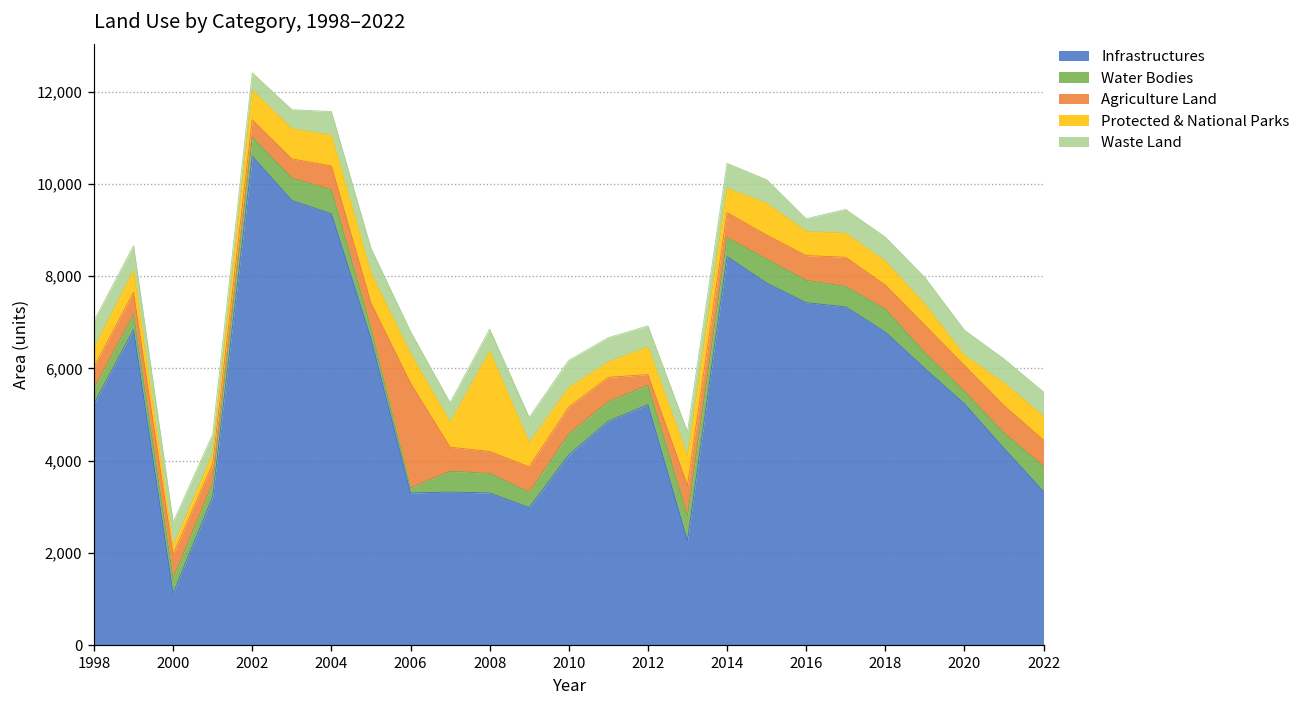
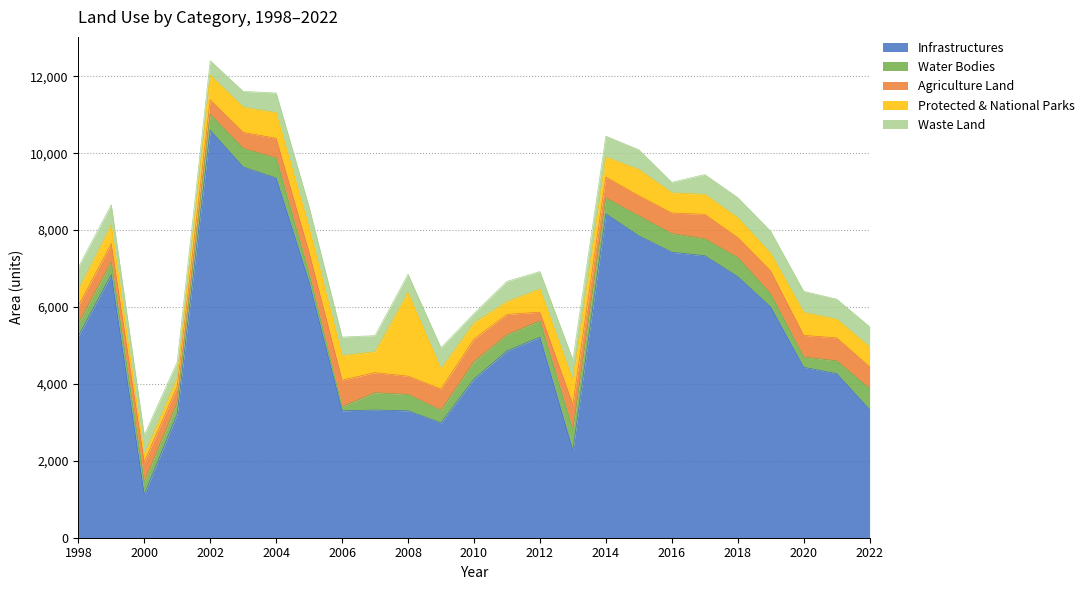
  {
    "Infrastructures": {
      "1998": "5,200",
      "2000": "1,100",
      "2002": "10,600",
      "2004": "9,400",
      "2006": "3,300",
      "2008": "3,300",
      "2010": "4,100",
      "2012": "5,200",
      "2014": "8,400",
      "2016": "7,400",
      "2018": "6,800",
-     "2020": "5,200",
+     "2020": "4,400",
      "2022": "3,300"
    },
    "Water Bodies": {
      "1998": "300",
      "2000": "300",
      "2002": "400",
      "2004": "500",
      "2006": "100",
      "2008": "400",
      "2010": "500",
      "2012": "400",
      "2014": "400",
      "2016": "500",
      "2018": "500",
      "2020": "300",
      "2022": "500"
    },
    "Agriculture Land": {
      "1998": "500",
      "2000": "500",
      "2002": "400",
      "2004": "500",
-     "2006": "2,300",
+     "2006": "700",
      "2008": "500",
      "2010": "600",
      "2012": "200",
      "2014": "500",
      "2016": "500",
      "2018": "500",
      "2020": "600",
      "2022": "600"
    },
    "Protected & National Parks": {
      "1998": "400",
      "2000": "200",
      "2002": "600",
      "2004": "700",
      "2006": "600",
      "2008": "2,200",
      "2010": "400",
      "2012": "600",
      "2014": "500",
      "2016": "500",
      "2018": "500",
-     "2020": "200",
+     "2020": "600",
      "2022": "500"
    },
    "Waste Land": {
      "1998": "600",
      "2000": "500",
      "2002": "400",
      "2004": "500",
      "2006": "500",
      "2008": "500",
-     "2010": "600",
+     "2010": "200",
      "2012": "500",
      "2014": "500",
      "2016": "300",
      "2018": "500",
      "2020": "500",
      "2022": "500"
    }
  }
